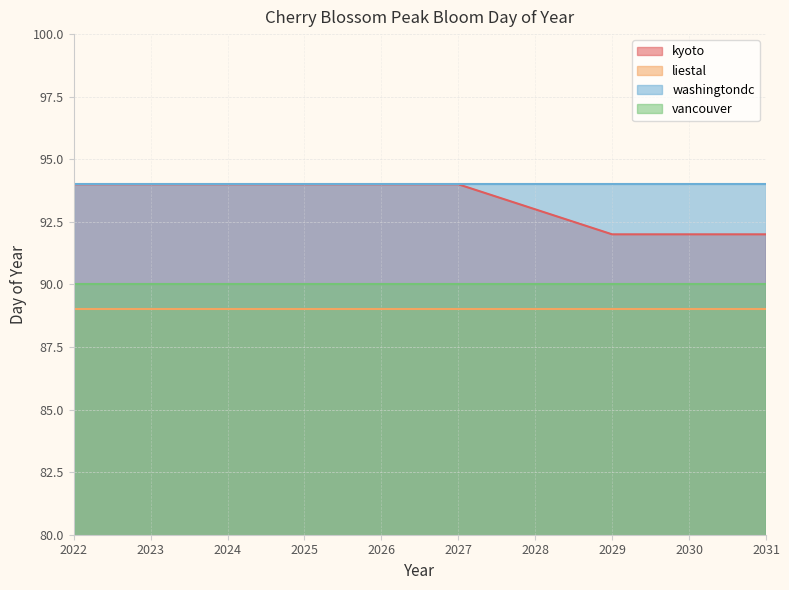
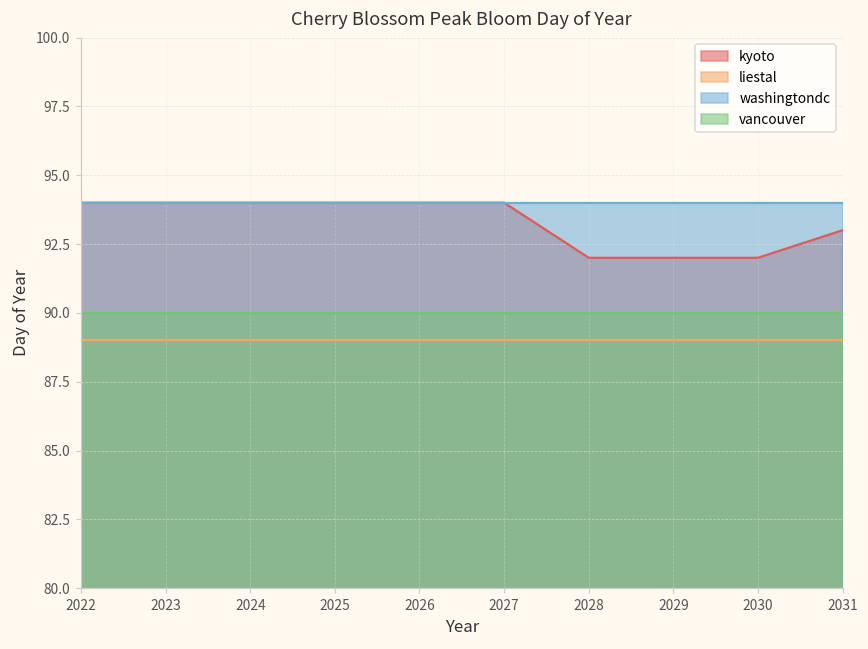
  {
    "kyoto": {
-     "2028": 93,
+     "2028": 92,
      "2029": 92,
      "2030": 92,
-     "2031": 92
+     "2031": 93
    },
    "liestal": {
      "2022": 89,
      "2023": 89,
      "2024": 89,
      "2025": 89,
      "2026": 89,
      "2027": 89,
      "2028": 89,
      "2029": 89,
      "2030": 89,
      "2031": 89
    },
    "washingtondc": {
      "2028": 94,
      "2029": 94,
      "2030": 94,
      "2031": 94
    },
    "vancouver": {
      "2022": 90,
      "2023": 90,
      "2024": 90,
      "2025": 90,
      "2026": 90,
      "2027": 90,
      "2028": 90,
      "2029": 90,
      "2030": 90,
      "2031": 90
    }
  }
